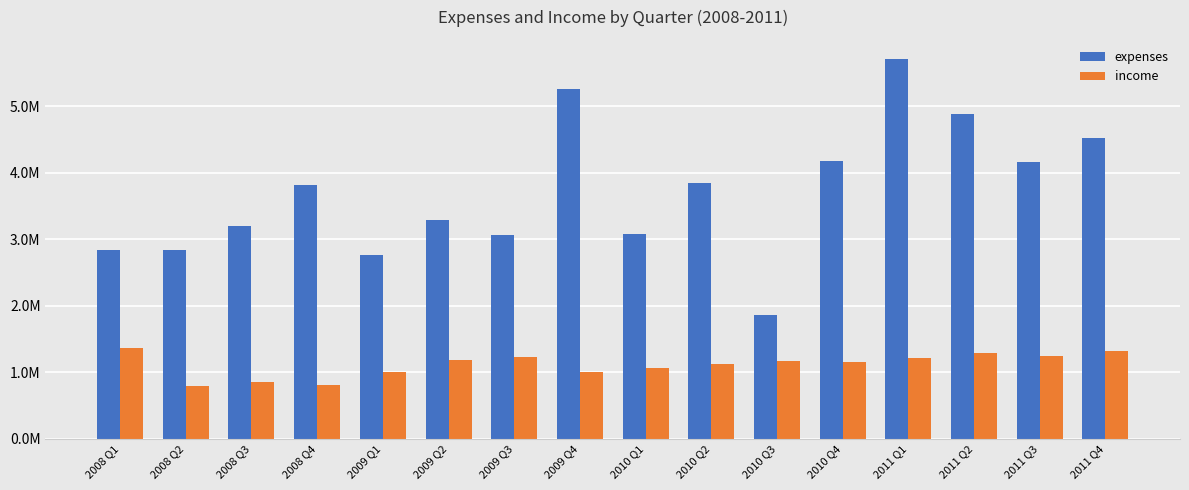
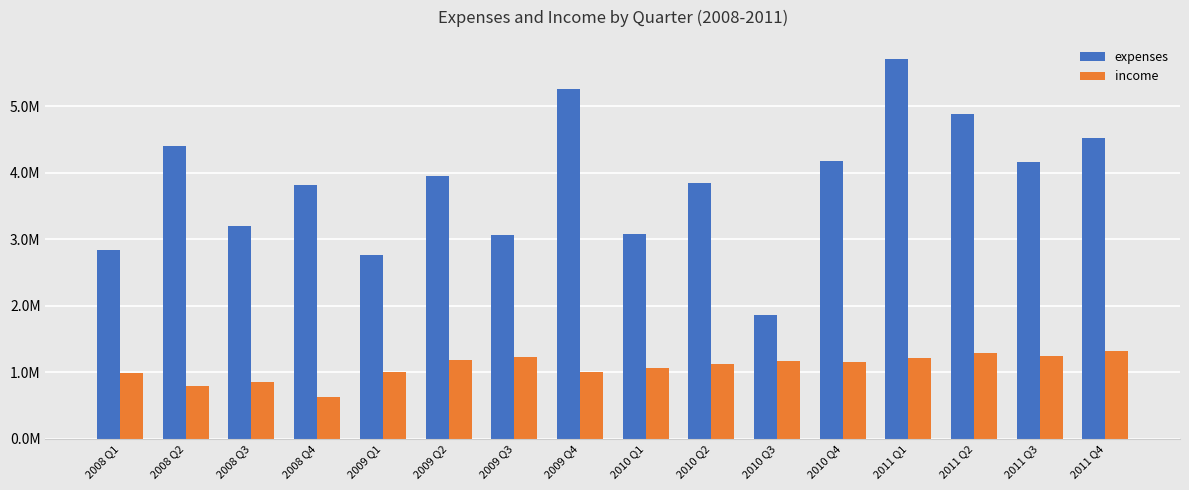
  {
    "expenses": {
      "2008 Q1": 2800000,
-     "2008 Q2": 2800000,
+     "2008 Q2": 4400000,
      "2008 Q3": 3200000,
      "2008 Q4": 3800000,
      "2009 Q1": 2800000,
-     "2009 Q2": 3300000,
+     "2009 Q2": 3900000,
      "2009 Q3": 3100000,
      "2009 Q4": 5300000,
      "2010 Q1": 3100000,
      "2010 Q2": 3900000,
      "2010 Q3": 1900000,
      "2010 Q4": 4200000,
      "2011 Q1": 5700000,
      "2011 Q2": 4900000,
      "2011 Q3": 4200000,
      "2011 Q4": 4500000
    },
    "income": {
-     "2008 Q1": 1400000,
+     "2008 Q1": 1000000,
      "2008 Q2": 800000,
      "2008 Q3": 900000,
-     "2008 Q4": 800000,
+     "2008 Q4": 600000,
      "2009 Q1": 1000000,
      "2009 Q2": 1200000,
      "2009 Q3": 1200000,
      "2009 Q4": 1000000,
      "2010 Q1": 1100000,
      "2010 Q2": 1100000,
      "2010 Q3": 1200000,
      "2010 Q4": 1100000,
      "2011 Q1": 1200000,
      "2011 Q2": 1300000,
      "2011 Q3": 1200000,
      "2011 Q4": 1300000
    }
  }
